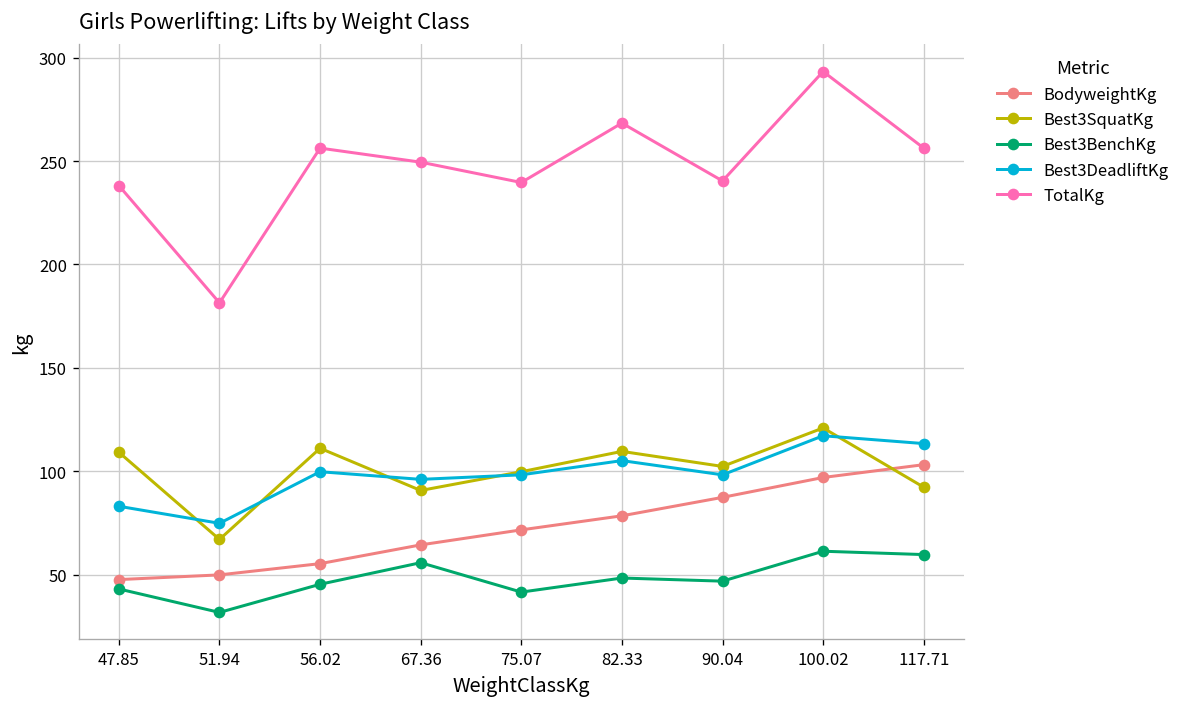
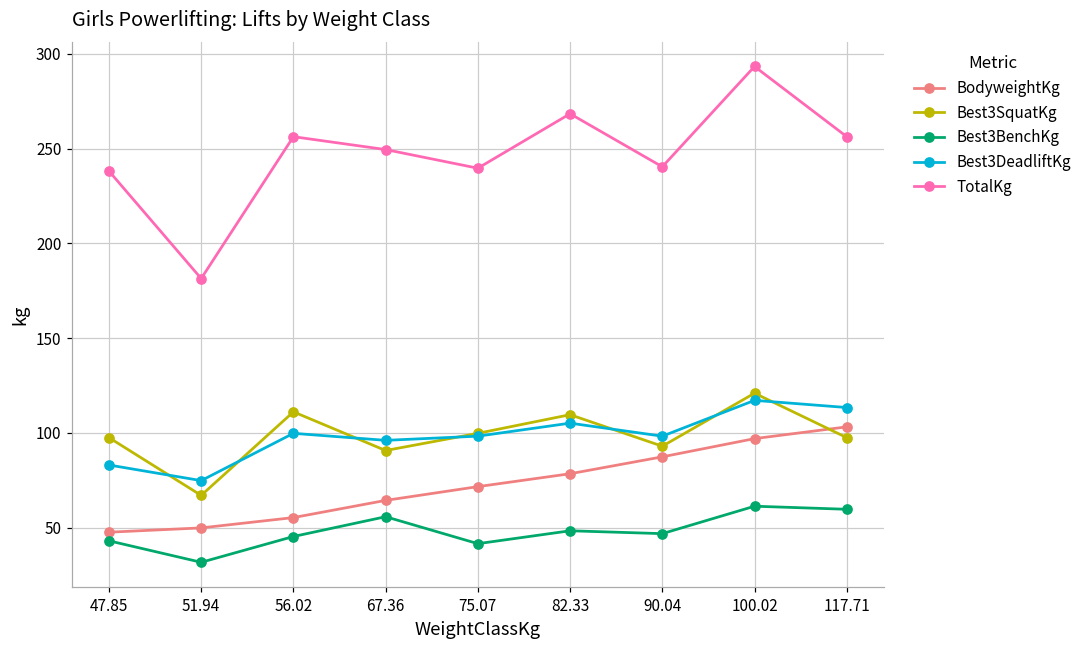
  {
    "Best3SquatKg": {
-     "47.85": 109,
+     "47.85": 98,
      "51.94": 67,
      "56.02": 111,
      "67.36": 91,
      "75.07": 100,
      "82.33": 110,
-     "90.04": 102,
+     "90.04": 93,
      "100.02": 121,
-     "117.71": 92
+     "117.71": 98
    },
    "Best3BenchKg": {
      "47.85": 43,
      "51.94": 32,
      "56.02": 45,
      "67.36": 56,
      "75.07": 42,
      "82.33": 48,
      "90.04": 47,
      "100.02": 61,
      "117.71": 60
    },
    "Best3DeadliftKg": {
      "47.85": 83,
      "51.94": 75,
      "56.02": 100,
      "67.36": 96,
      "75.07": 98,
      "82.33": 105,
      "90.04": 98,
      "100.02": 117,
      "117.71": 113
    }
  }
